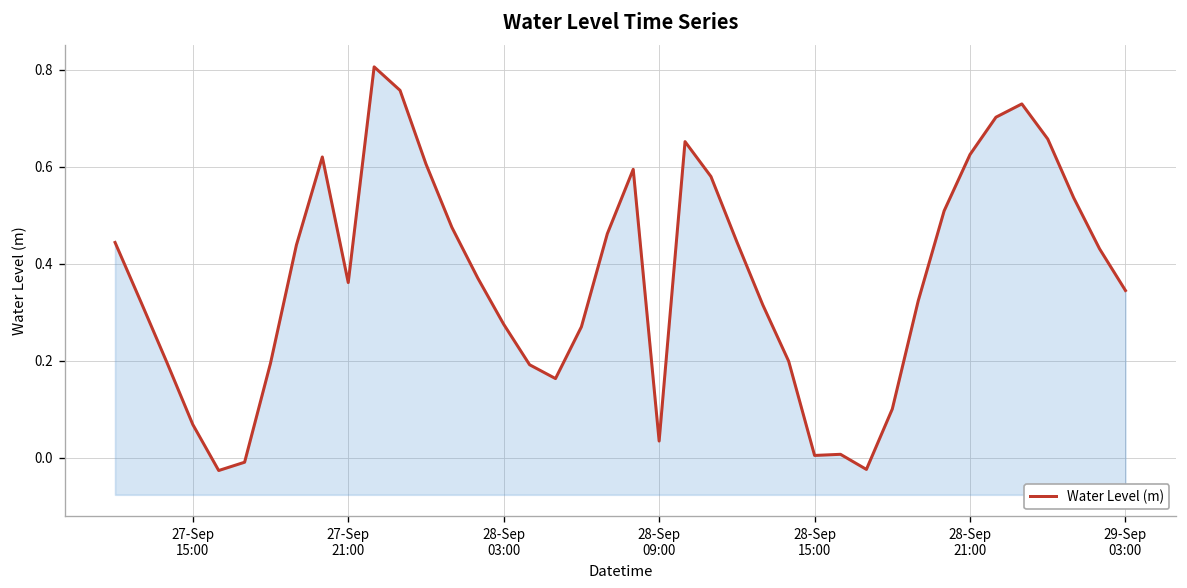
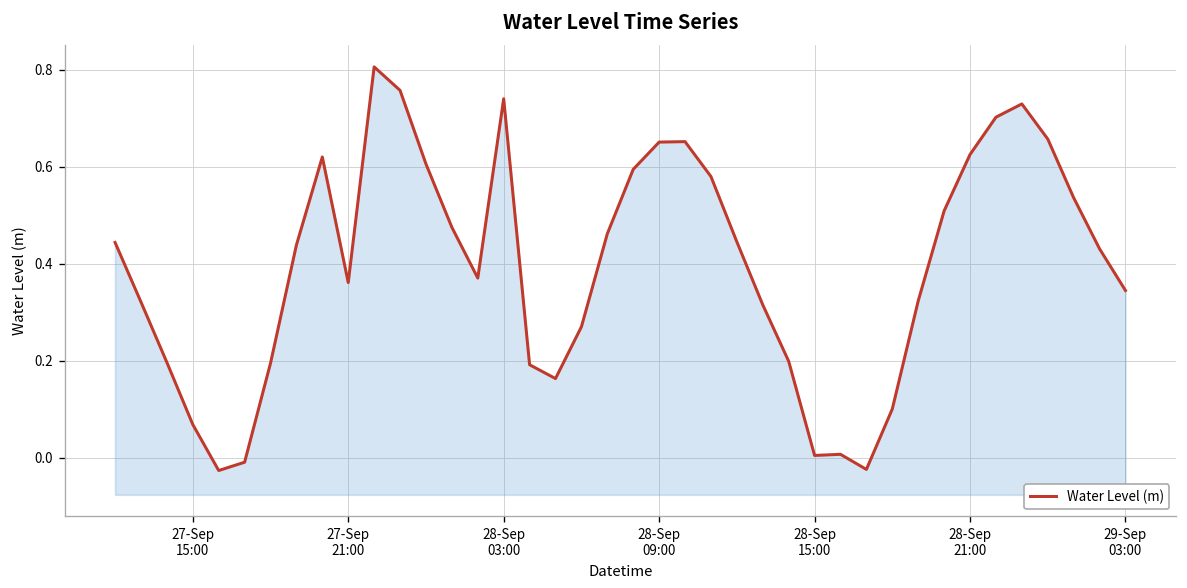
  {
    "27-Sep 15:00": 0.07,
    "27-Sep 21:00": 0.36,
-   "28-Sep 03:00": 0.27,
-   "28-Sep 09:00": 0.03,
+   "28-Sep 03:00": 0.74,
+   "28-Sep 09:00": 0.65,
    "28-Sep 15:00": 0.00,
    "28-Sep 21:00": 0.63,
    "29-Sep 03:00": 0.34
  }
